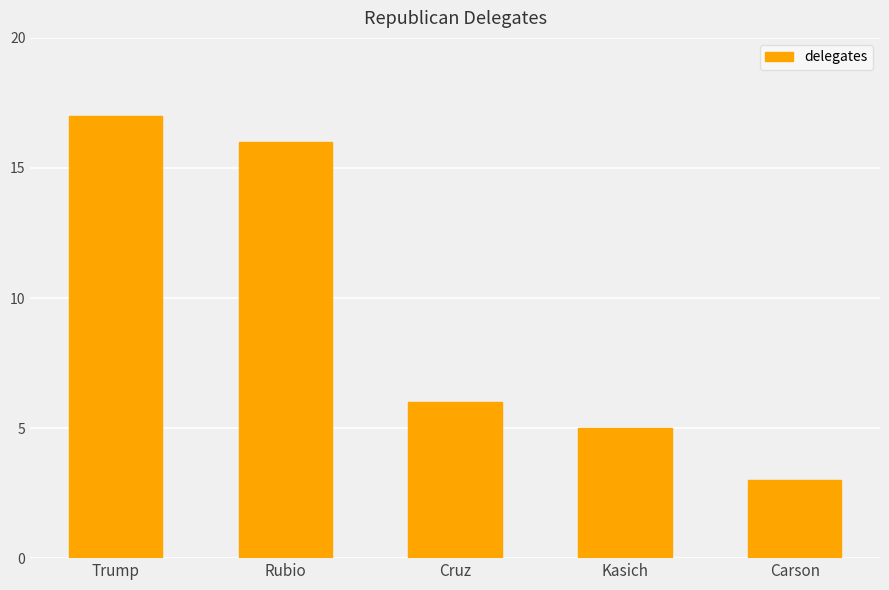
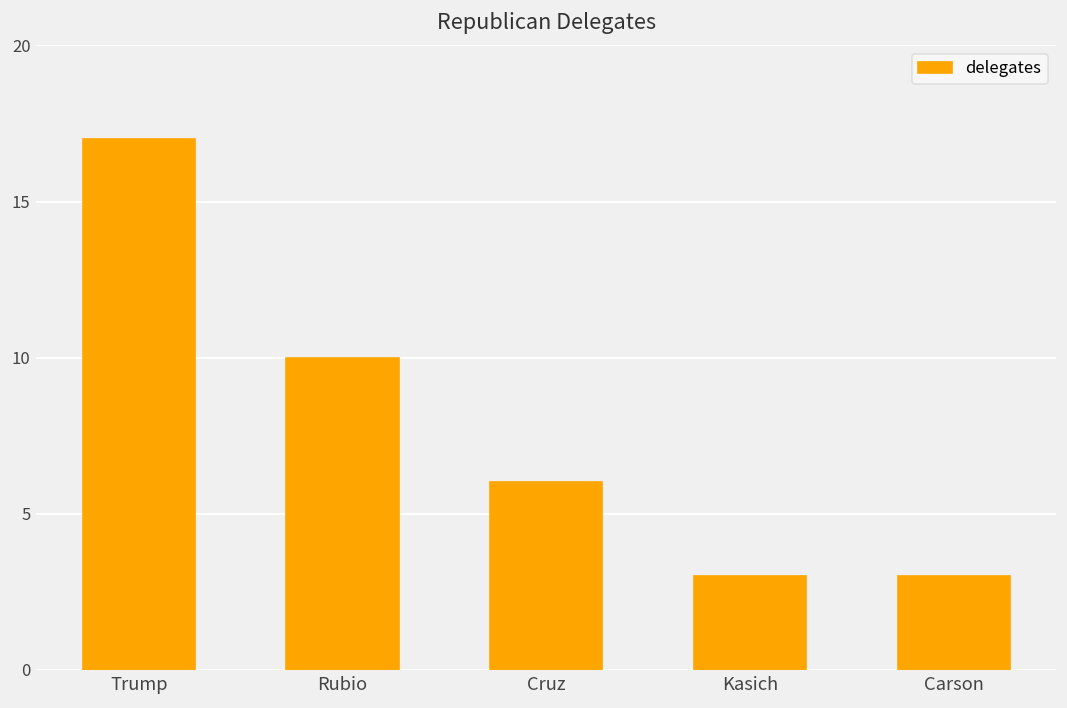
  {
    "Trump": 17,
-   "Rubio": 16,
+   "Rubio": 10,
    "Cruz": 6,
-   "Kasich": 5,
+   "Kasich": 3,
    "Carson": 3
  }
